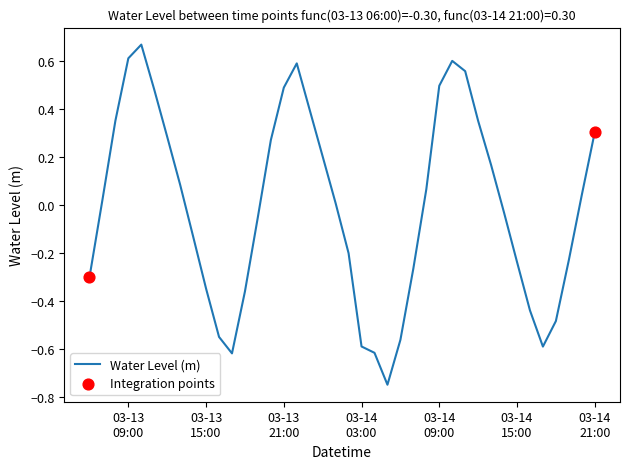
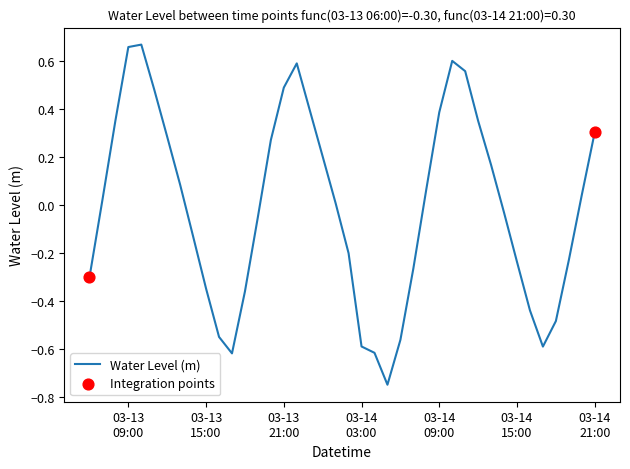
  {
    "Water Level (m)": {
-     "03-13 09:00": 0.61,
+     "03-13 09:00": 0.66,
      "03-13 15:00": -0.35,
      "03-13 21:00": 0.49,
      "03-14 03:00": -0.59,
-     "03-14 09:00": 0.50,
+     "03-14 09:00": 0.39,
      "03-14 15:00": -0.24
    }
  }
